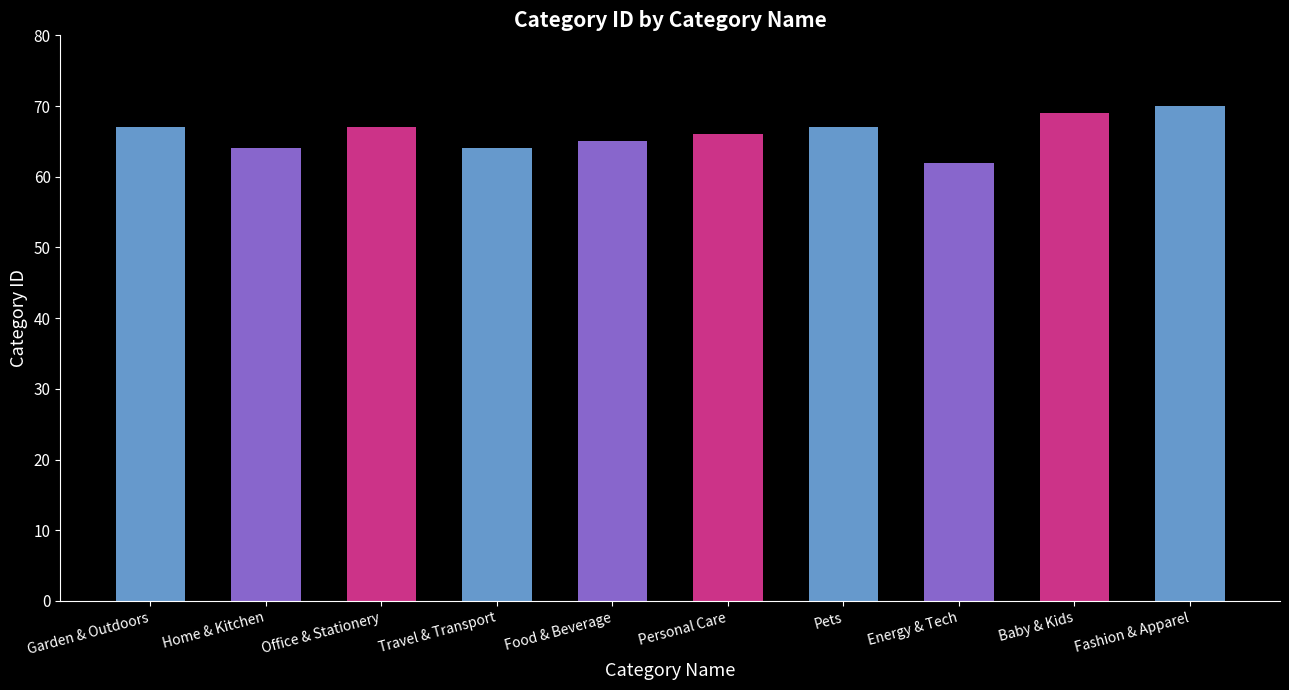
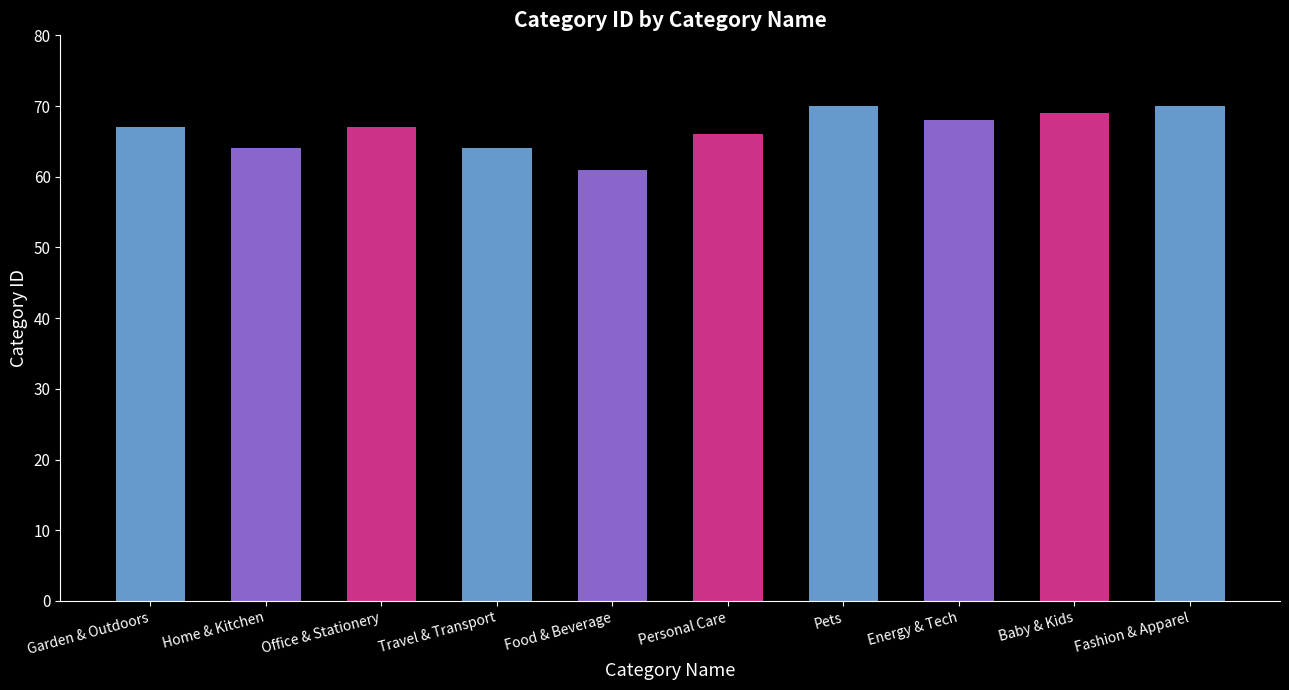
  {
    "Garden & Outdoors": 67,
    "Home & Kitchen": 64,
    "Office & Stationery": 67,
    "Travel & Transport": 64,
-   "Food & Beverage": 65,
+   "Food & Beverage": 61,
    "Personal Care": 66,
-   "Pets": 67,
-   "Energy & Tech": 62,
+   "Pets": 70,
+   "Energy & Tech": 68,
    "Baby & Kids": 69,
    "Fashion & Apparel": 70
  }
